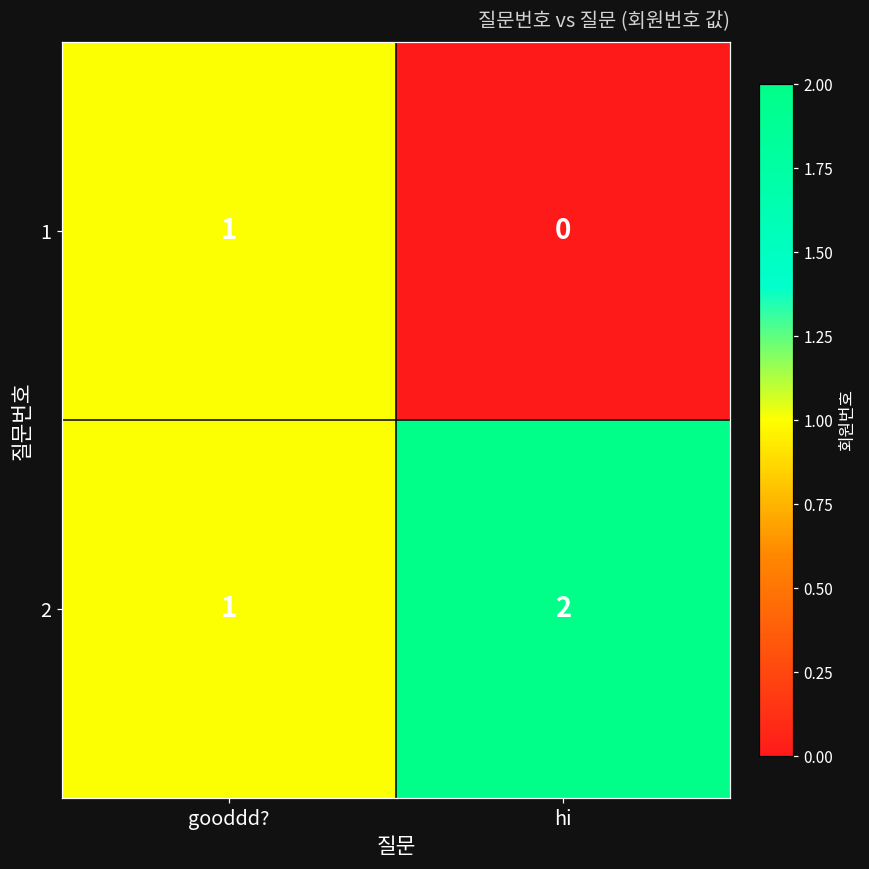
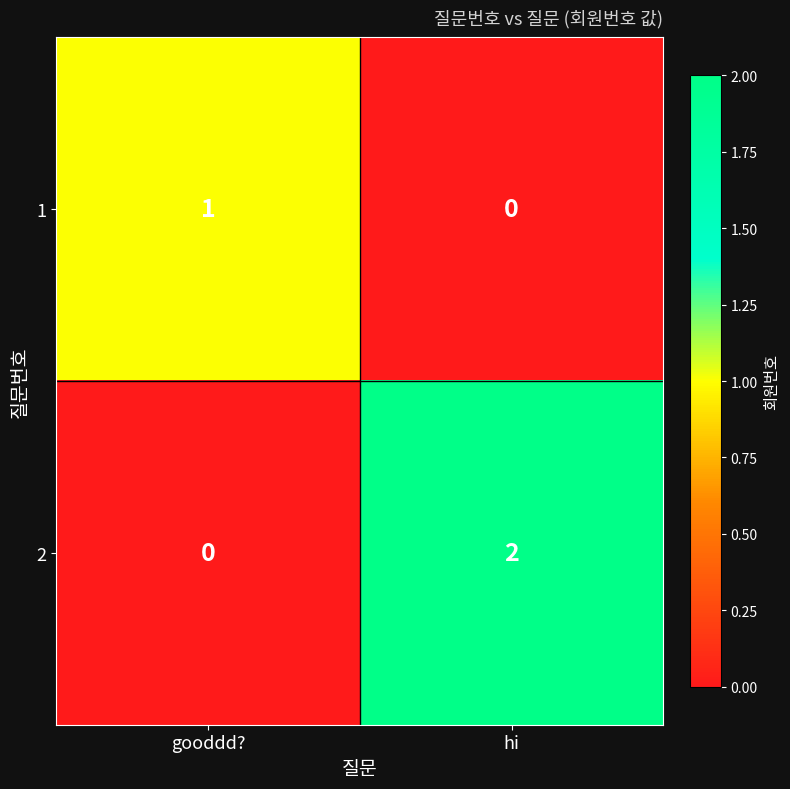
  {
    "1": {
      "gooddd?": 1,
      "hi": 0
    },
    "2": {
-     "gooddd?": 1,
+     "gooddd?": 0,
      "hi": 2
    }
  }
